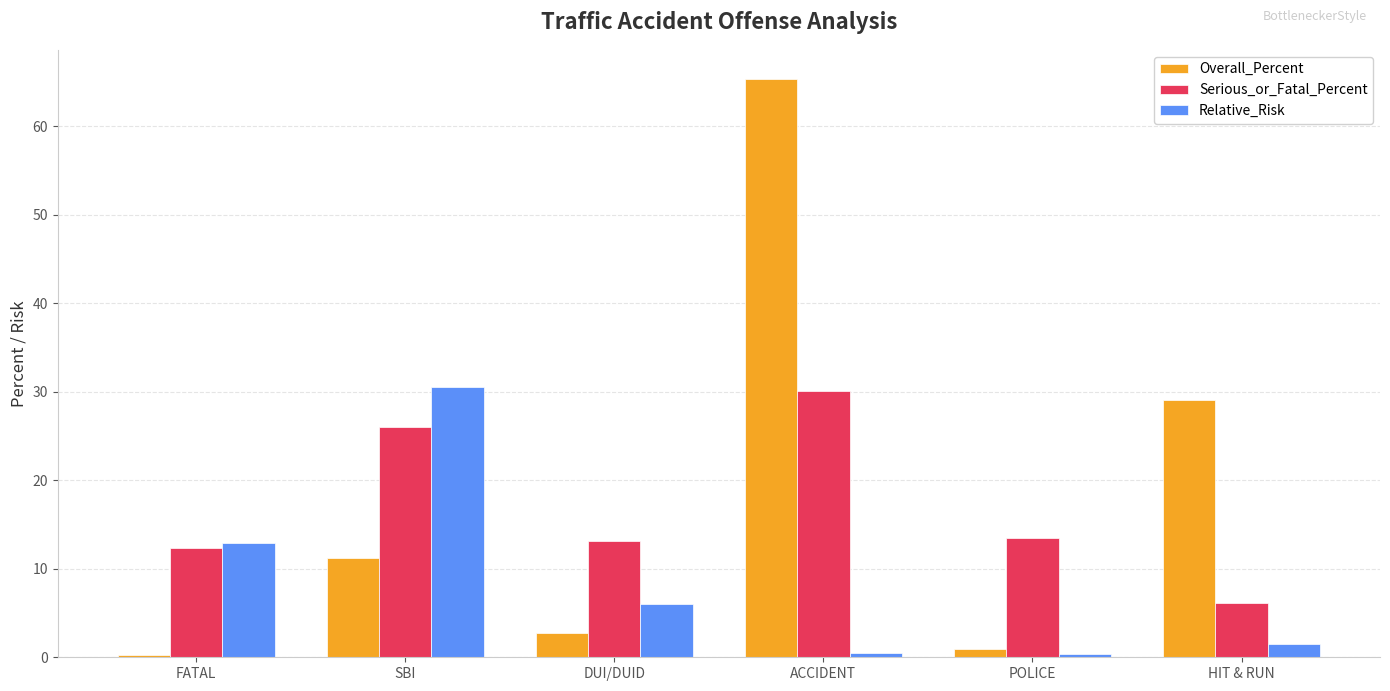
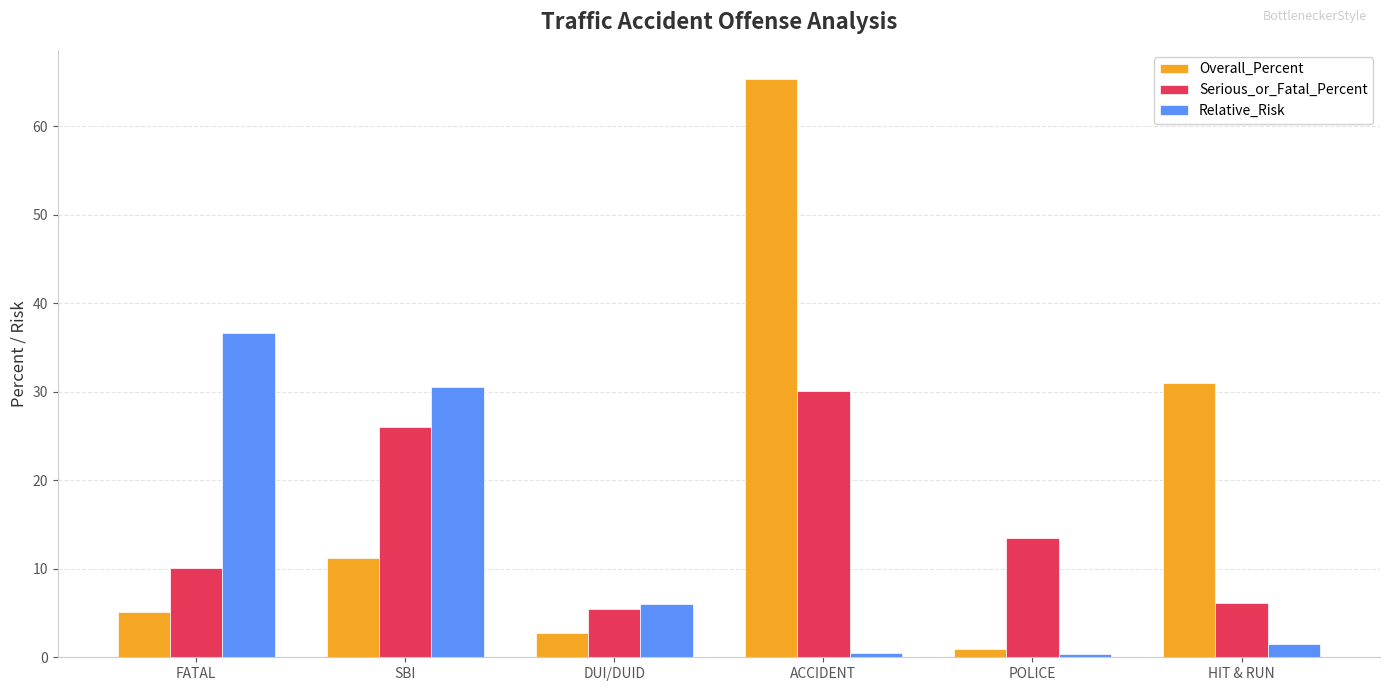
  {
    "Overall_Percent": {
-     "FATAL": 0,
+     "FATAL": 5,
      "SBI": 11,
      "DUI/DUID": 3,
      "ACCIDENT": 65,
      "POLICE": 1,
-     "HIT & RUN": 29
+     "HIT & RUN": 31
    },
    "Serious_or_Fatal_Percent": {
-     "FATAL": 12,
+     "FATAL": 10,
      "SBI": 26,
-     "DUI/DUID": 13,
+     "DUI/DUID": 5,
      "ACCIDENT": 30,
      "POLICE": 13,
      "HIT & RUN": 6
    },
    "Relative_Risk": {
-     "FATAL": 13,
+     "FATAL": 37,
      "SBI": 31,
      "DUI/DUID": 6,
      "ACCIDENT": 0,
      "POLICE": 0,
      "HIT & RUN": 1
    }
  }
